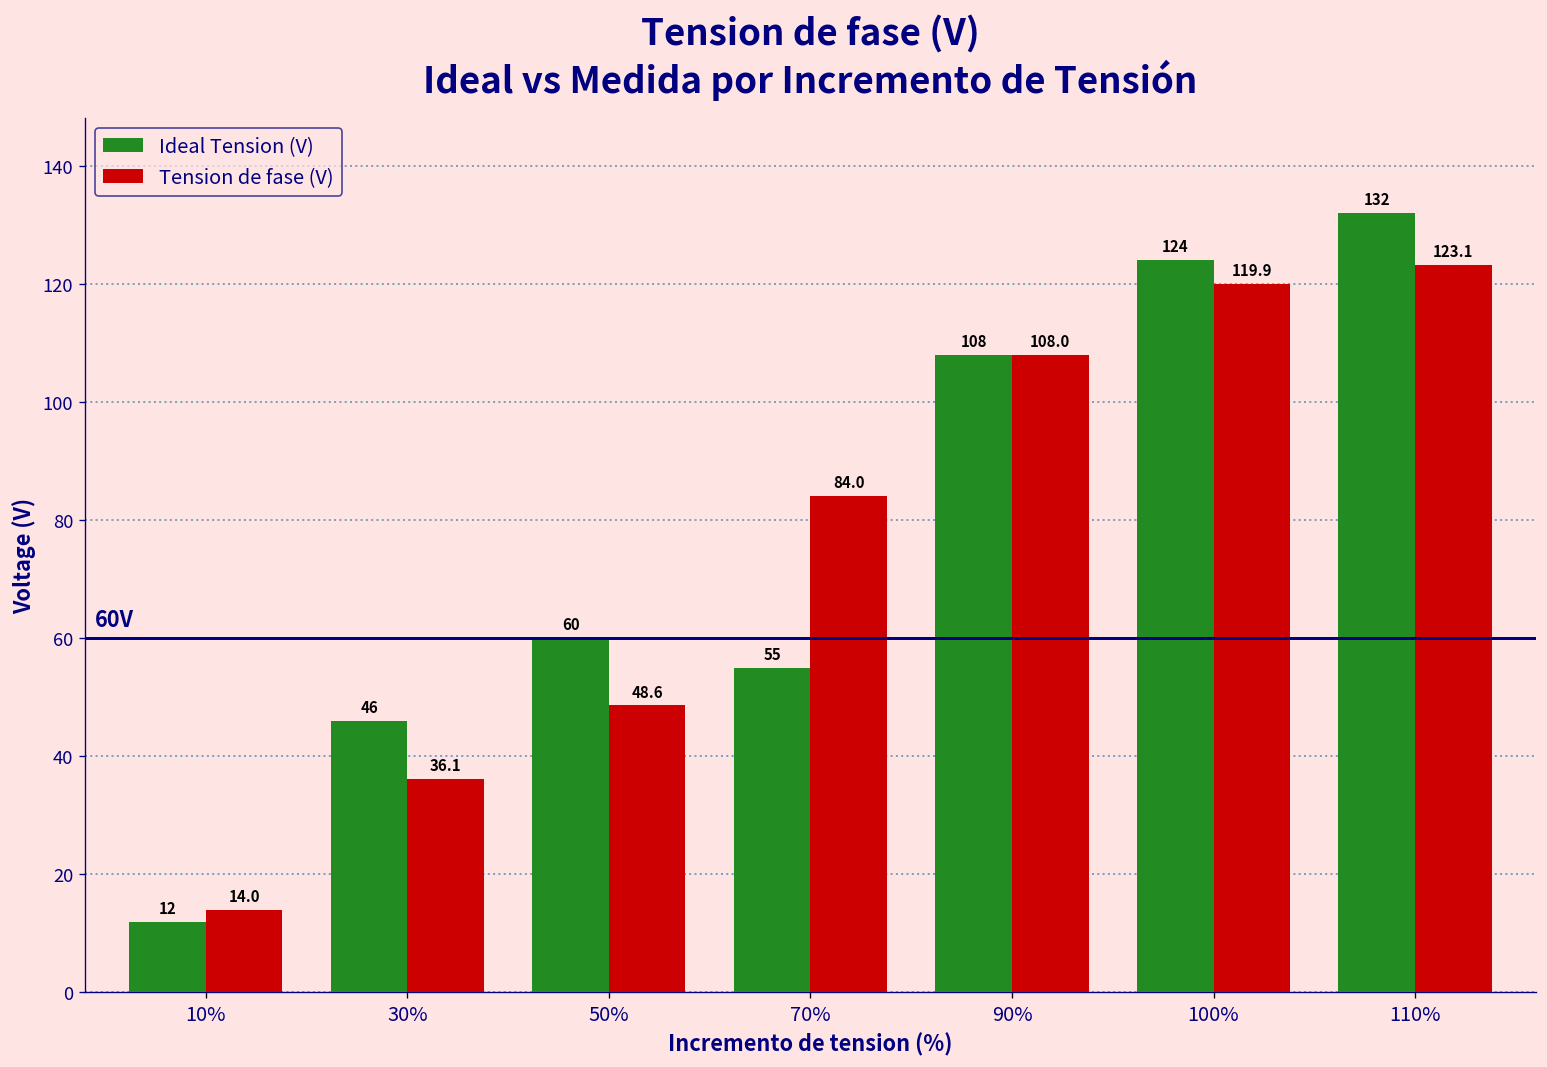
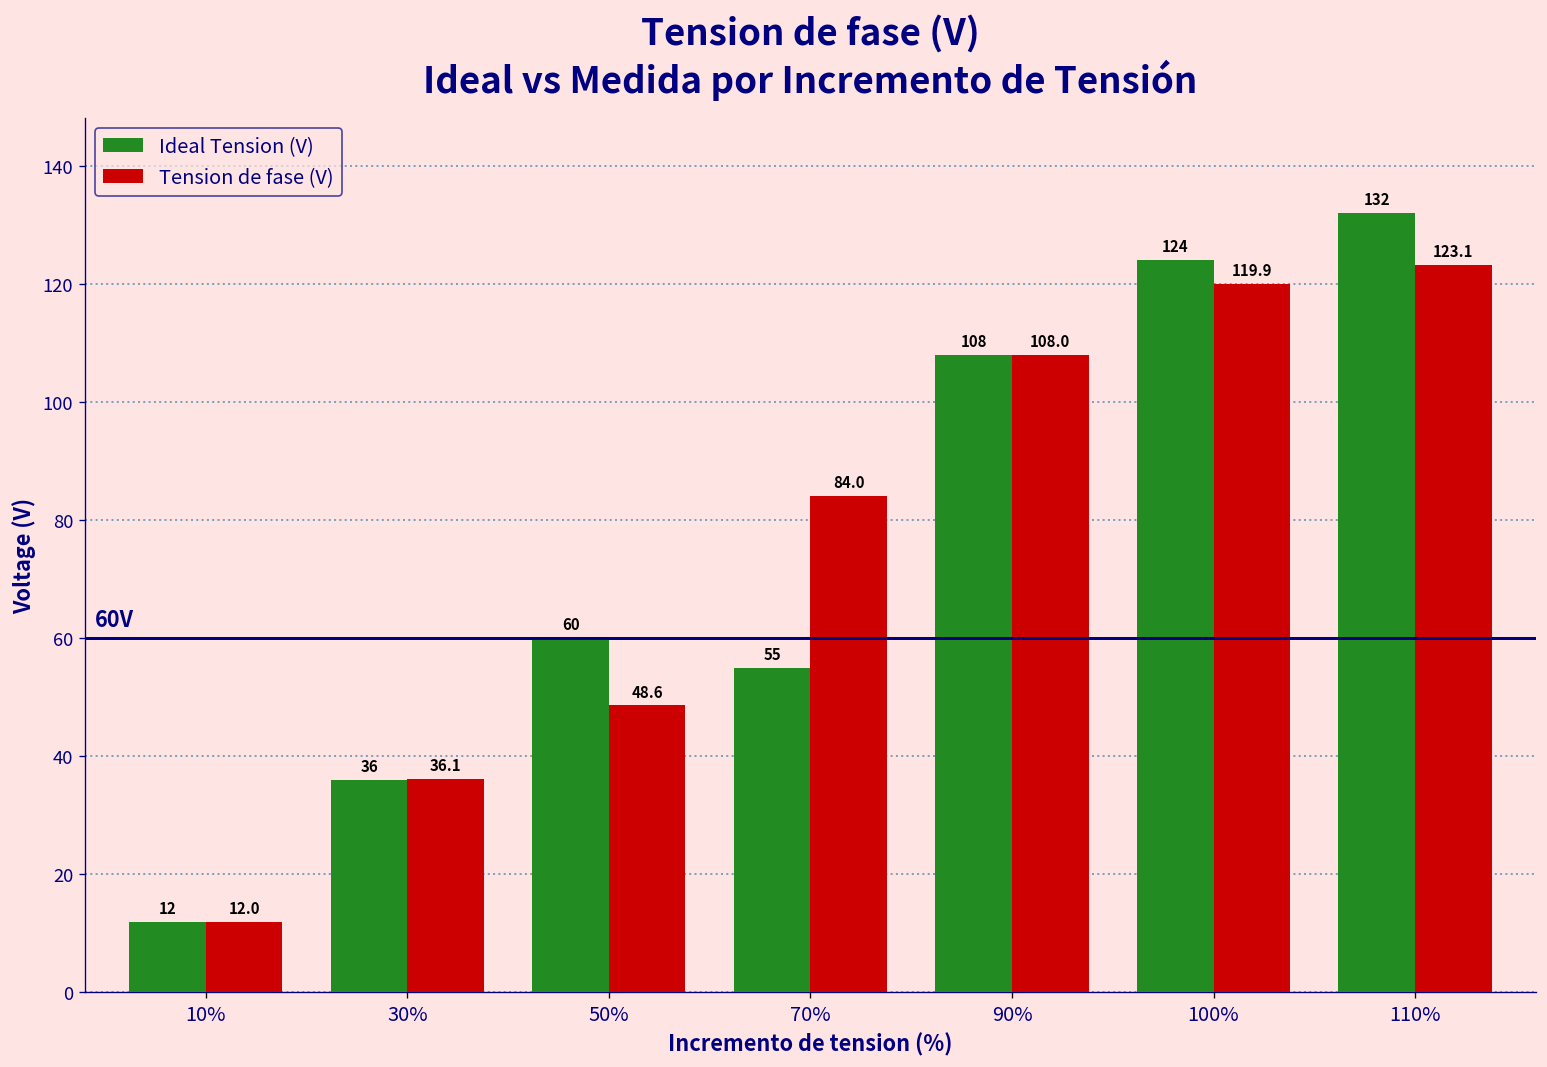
  {
    "Ideal Tension (V)": {
      "10%": 12,
-     "30%": 46,
+     "30%": 36,
      "50%": 60,
      "70%": 55,
      "90%": 108,
      "100%": 124,
      "110%": 132
    },
    "Tension de fase (V)": {
-     "10%": 14.0,
+     "10%": 12.0,
      "30%": 36.1,
      "50%": 48.6,
      "70%": 84.0,
      "90%": 108.0,
      "100%": 119.9,
      "110%": 123.1
    }
  }
